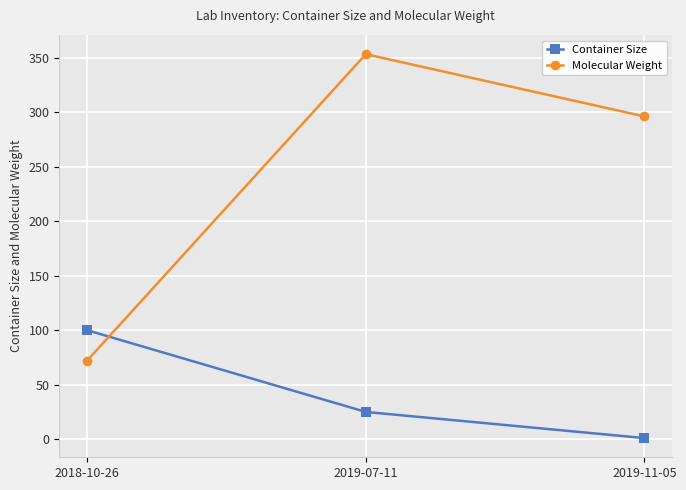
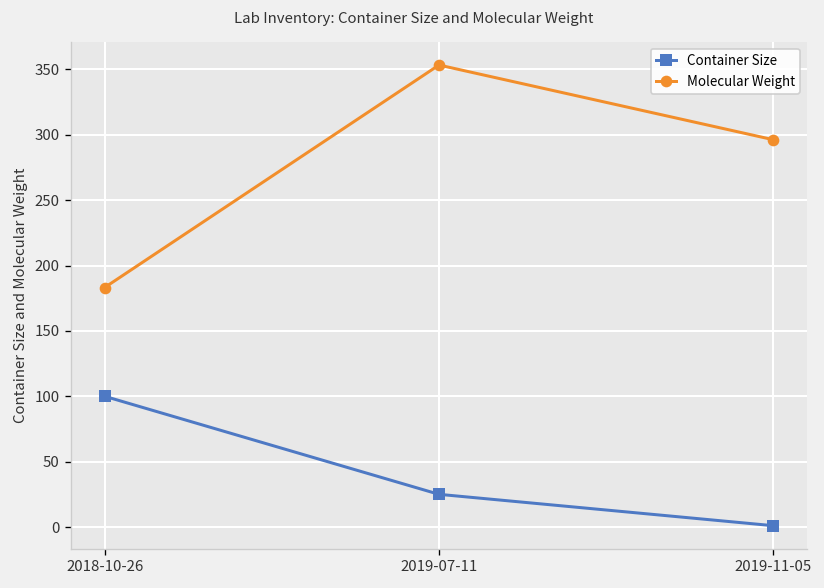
  {
    "Container Size": {
      "2018-10-26": 100,
      "2019-07-11": 25,
      "2019-11-05": 1
    },
    "Molecular Weight": {
-     "2018-10-26": 72,
+     "2018-10-26": 183,
      "2019-07-11": 353,
      "2019-11-05": 296
    }
  }
